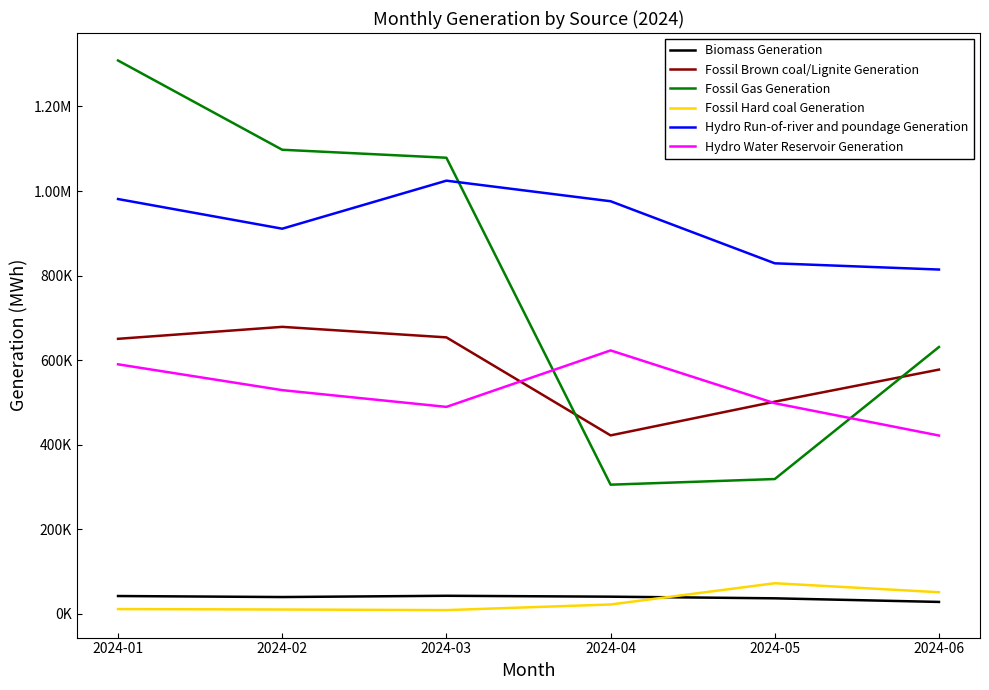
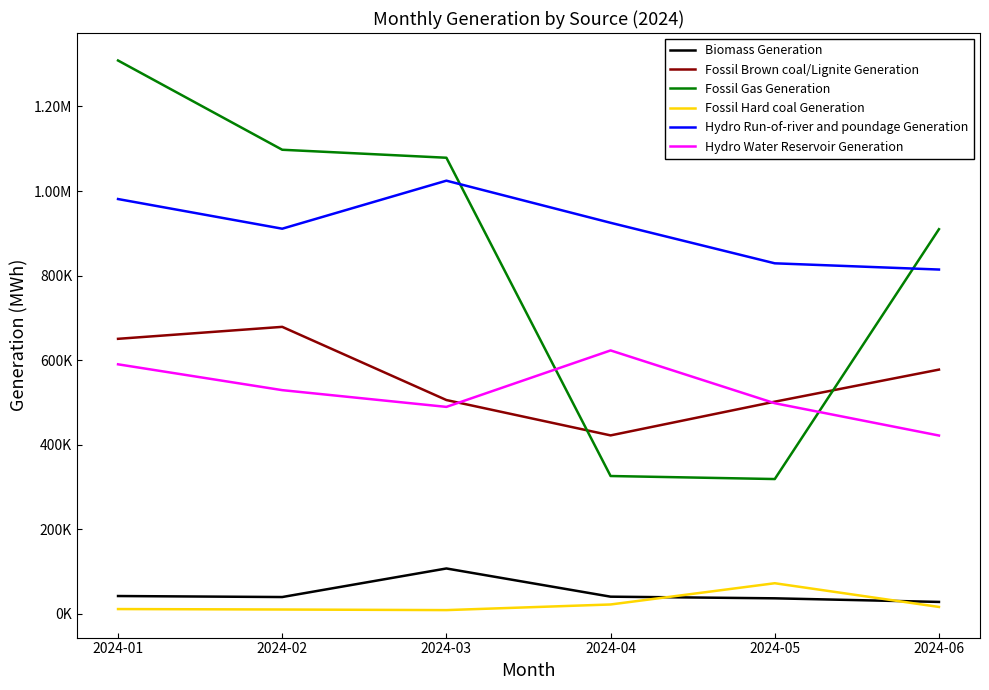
  {
    "Biomass Generation": {
      "2024-01": 40000,
      "2024-02": 40000,
-     "2024-03": 40000,
+     "2024-03": 110000,
      "2024-04": 40000,
      "2024-05": 40000,
      "2024-06": 30000
    },
    "Fossil Brown coal/Lignite Generation": {
      "2024-01": 650000,
      "2024-02": 680000,
-     "2024-03": 650000,
+     "2024-03": 510000,
      "2024-04": 420000,
      "2024-06": 580000
    },
    "Fossil Gas Generation": {
      "2024-01": 1310000,
      "2024-02": 1100000,
      "2024-03": 1080000,
-     "2024-04": 310000,
+     "2024-04": 330000,
      "2024-05": 320000,
-     "2024-06": 630000
+     "2024-06": 910000
    },
    "Fossil Hard coal Generation": {
      "2024-01": 10000,
      "2024-02": 10000,
      "2024-03": 10000,
      "2024-04": 20000,
      "2024-05": 70000,
-     "2024-06": 50000
+     "2024-06": 20000
    },
    "Hydro Run-of-river and poundage Generation": {
      "2024-01": 980000,
      "2024-02": 910000,
      "2024-03": 1020000,
-     "2024-04": 980000,
+     "2024-04": 920000,
      "2024-05": 830000,
      "2024-06": 810000
    },
    "Hydro Water Reservoir Generation": {
      "2024-01": 590000,
      "2024-02": 530000,
      "2024-03": 490000,
      "2024-04": 620000,
      "2024-06": 420000
    }
  }
